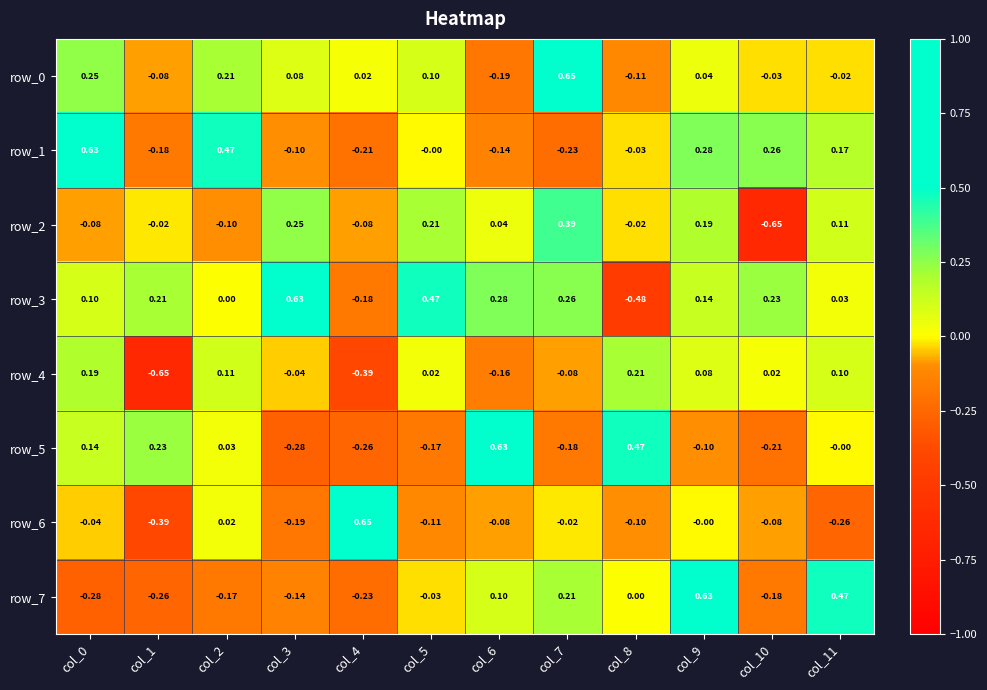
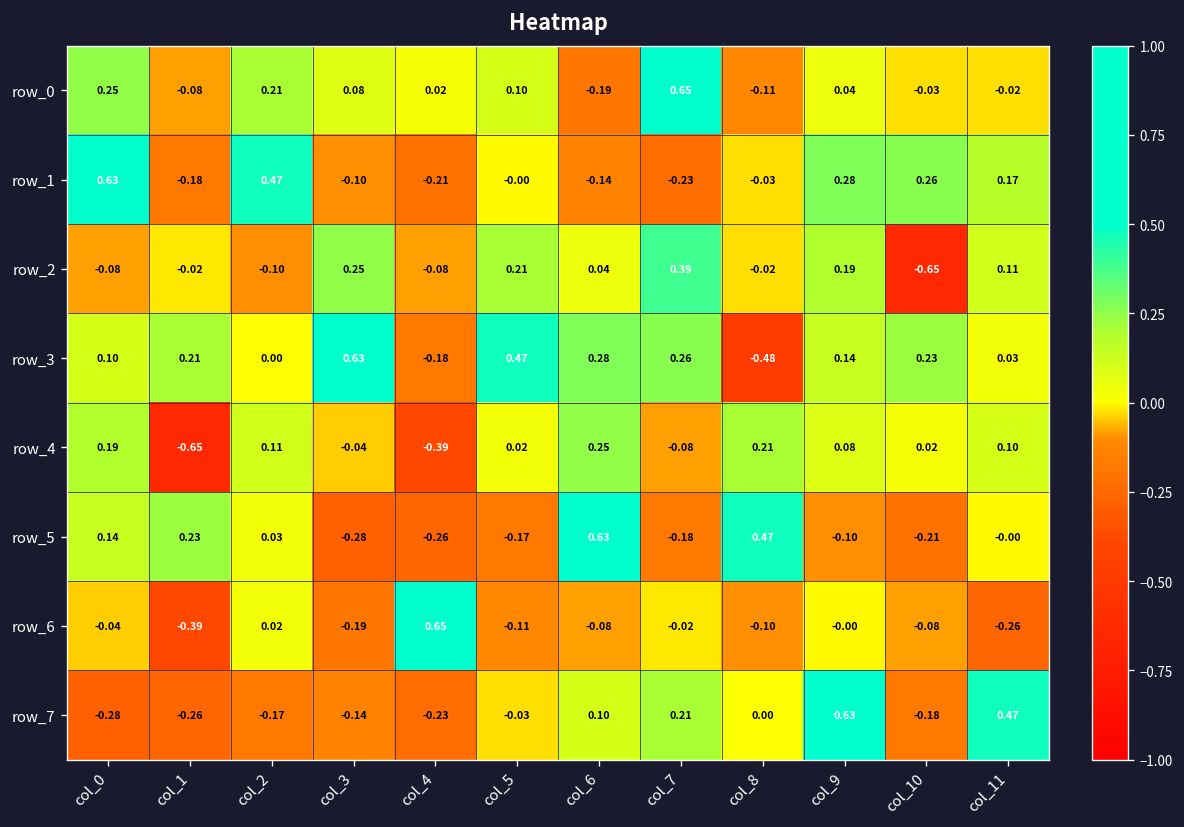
  {
    "row_0": {
      "col_0": 0.25,
      "col_1": -0.08,
      "col_2": 0.21,
      "col_3": 0.08,
      "col_4": 0.02,
      "col_5": 0.10,
      "col_6": -0.19,
      "col_7": 0.65,
      "col_8": -0.11,
      "col_9": 0.04,
      "col_10": -0.03,
      "col_11": -0.02
    },
    "row_1": {
      "col_0": 0.63,
      "col_1": -0.18,
      "col_2": 0.47,
      "col_3": -0.10,
      "col_4": -0.21,
      "col_5": -0.00,
      "col_6": -0.14,
      "col_7": -0.23,
      "col_8": -0.03,
      "col_9": 0.28,
      "col_10": 0.26,
      "col_11": 0.17
    },
    "row_2": {
      "col_0": -0.08,
      "col_1": -0.02,
      "col_2": -0.10,
      "col_3": 0.25,
      "col_4": -0.08,
      "col_5": 0.21,
      "col_6": 0.04,
      "col_7": 0.39,
      "col_8": -0.02,
      "col_9": 0.19,
      "col_10": -0.65,
      "col_11": 0.11
    },
    "row_3": {
      "col_0": 0.10,
      "col_1": 0.21,
      "col_2": 0.00,
      "col_3": 0.63,
      "col_4": -0.18,
      "col_5": 0.47,
      "col_6": 0.28,
      "col_7": 0.26,
      "col_8": -0.48,
      "col_9": 0.14,
      "col_10": 0.23,
      "col_11": 0.03
    },
    "row_4": {
      "col_0": 0.19,
      "col_1": -0.65,
      "col_2": 0.11,
      "col_3": -0.04,
      "col_4": -0.39,
      "col_5": 0.02,
-     "col_6": -0.16,
+     "col_6": 0.25,
      "col_7": -0.08,
      "col_8": 0.21,
      "col_9": 0.08,
      "col_10": 0.02,
      "col_11": 0.10
    },
    "row_5": {
      "col_0": 0.14,
      "col_1": 0.23,
      "col_2": 0.03,
      "col_3": -0.28,
      "col_4": -0.26,
      "col_5": -0.17,
      "col_6": 0.63,
      "col_7": -0.18,
      "col_8": 0.47,
      "col_9": -0.10,
      "col_10": -0.21,
      "col_11": -0.00
    },
    "row_6": {
      "col_0": -0.04,
      "col_1": -0.39,
      "col_2": 0.02,
      "col_3": -0.19,
      "col_4": 0.65,
      "col_5": -0.11,
      "col_6": -0.08,
      "col_7": -0.02,
      "col_8": -0.10,
      "col_9": -0.00,
      "col_10": -0.08,
      "col_11": -0.26
    },
    "row_7": {
      "col_0": -0.28,
      "col_1": -0.26,
      "col_2": -0.17,
      "col_3": -0.14,
      "col_4": -0.23,
      "col_5": -0.03,
      "col_6": 0.10,
      "col_7": 0.21,
      "col_8": 0.00,
      "col_9": 0.63,
      "col_10": -0.18,
      "col_11": 0.47
    }
  }
